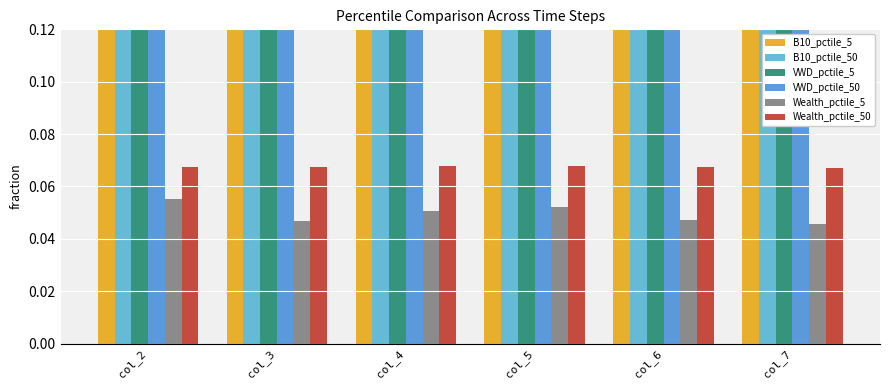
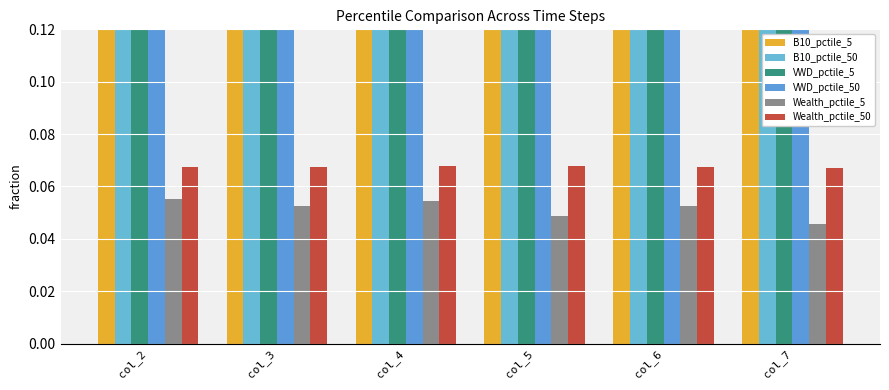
  {
    "Wealth_pctile_5": {
      "col_2": 0.055,
-     "col_3": 0.047,
-     "col_4": 0.051,
-     "col_5": 0.052,
-     "col_6": 0.047,
+     "col_3": 0.053,
+     "col_4": 0.055,
+     "col_5": 0.049,
+     "col_6": 0.053,
      "col_7": 0.046
    },
    "Wealth_pctile_50": {
      "col_2": 0.067,
      "col_3": 0.068,
      "col_4": 0.068,
      "col_5": 0.068,
      "col_6": 0.067,
      "col_7": 0.067
    }
  }
